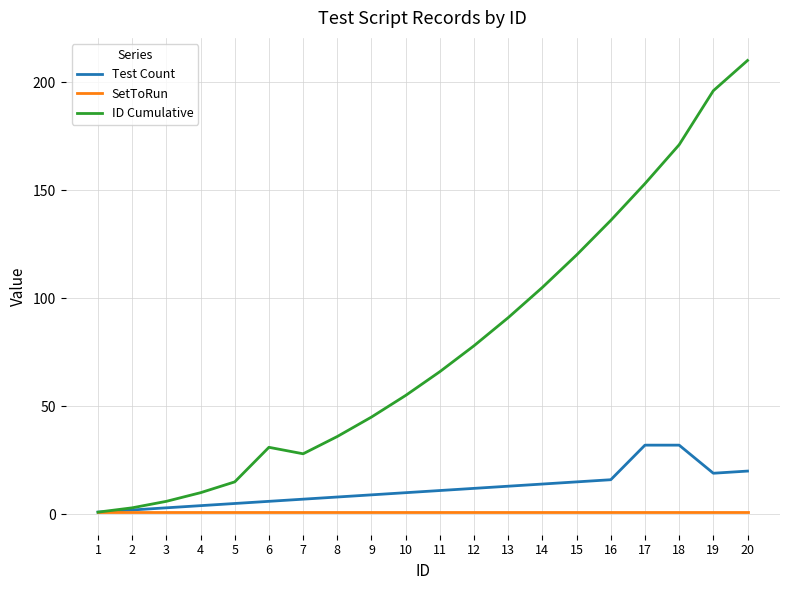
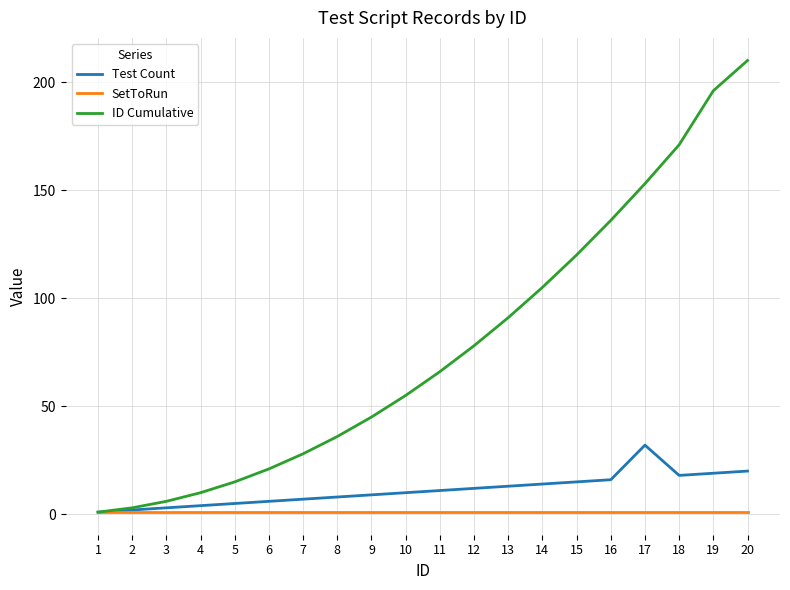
  {
    "Test Count": {
      "3": 3,
      "4": 4,
      "5": 5,
      "6": 6,
      "7": 7,
      "8": 8,
      "9": 9,
      "10": 10,
      "11": 11,
      "12": 12,
      "13": 13,
      "14": 14,
      "15": 15,
      "16": 16,
      "17": 32,
-     "18": 32,
+     "18": 18,
      "19": 19,
      "20": 20
    },
    "SetToRun": {
      "3": 1,
      "4": 1,
      "5": 1,
      "6": 1,
      "7": 1,
      "8": 1,
      "9": 1,
      "10": 1,
      "11": 1,
      "12": 1,
      "13": 1,
      "14": 1,
      "15": 1,
      "16": 1,
      "17": 1,
      "18": 1,
      "19": 1,
      "20": 1
    },
    "ID Cumulative": {
      "3": 6,
      "4": 10,
      "5": 15,
-     "6": 31,
+     "6": 21,
      "7": 28,
      "8": 36,
      "9": 45,
      "10": 55,
      "11": 66,
      "12": 78,
      "13": 91,
      "14": 105,
      "15": 120,
      "16": 136,
      "17": 153,
      "18": 171,
      "19": 196,
      "20": 210
    }
  }
